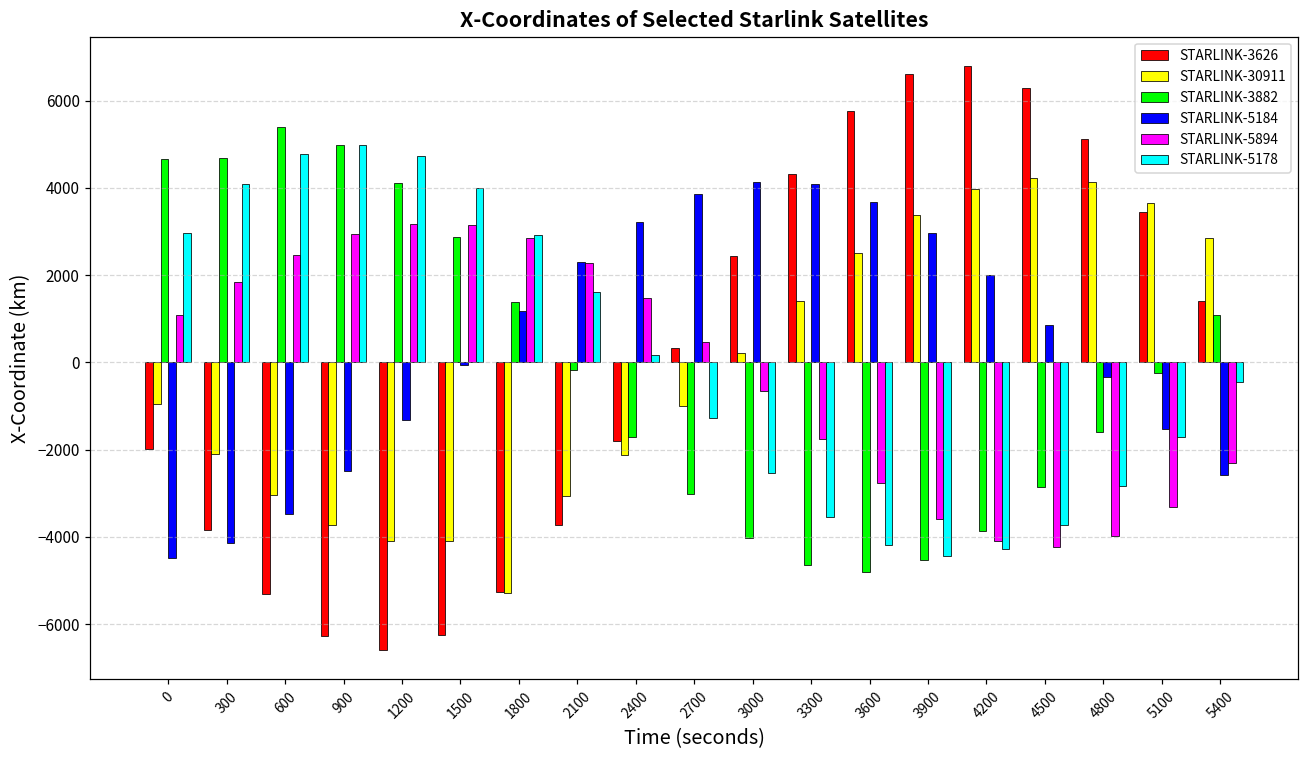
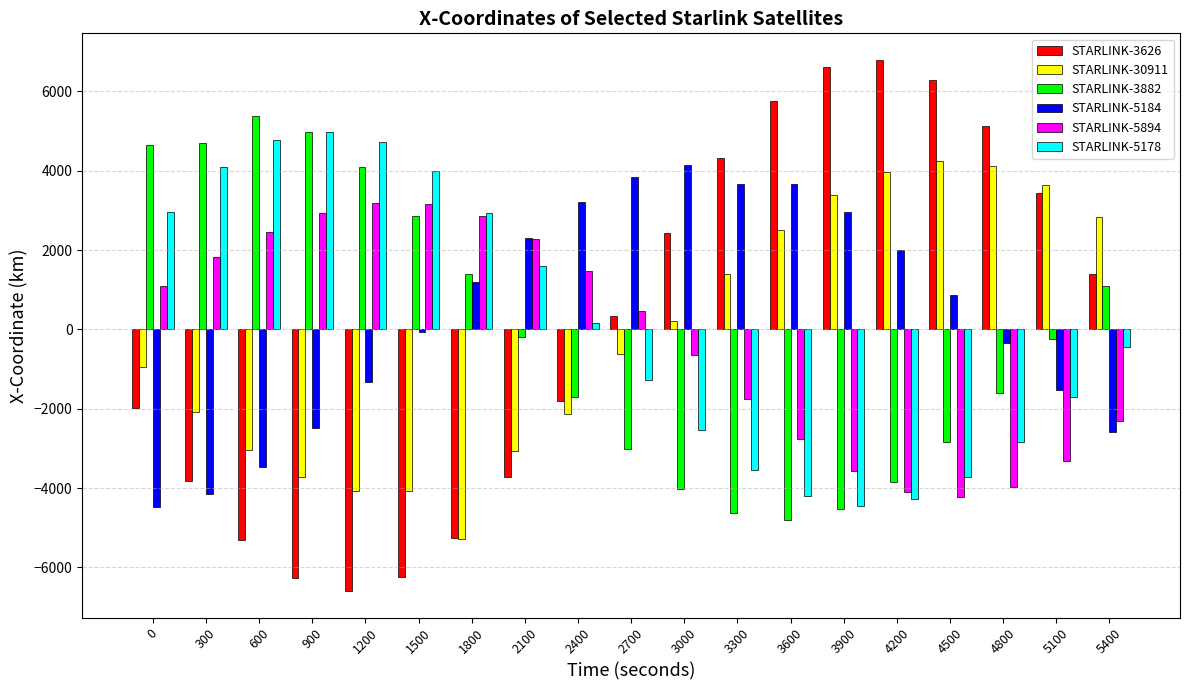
  {
    "STARLINK-3626": {
      "0": -2000,
      "300": -3800,
      "600": -5300,
      "900": -6300,
      "1200": -6600,
      "1500": -6200,
      "1800": -5300,
      "2100": -3700,
      "2400": -1800,
      "2700": 300,
      "3000": 2400,
      "3300": 4300,
      "3600": 5800,
      "3900": 6600,
      "4200": 6800,
      "4500": 6300,
      "4800": 5100,
      "5100": 3400,
      "5400": 1400
    },
    "STARLINK-30911": {
      "0": -900,
      "300": -2100,
      "600": -3000,
      "900": -3700,
      "1200": -4100,
      "1500": -4100,
      "1800": -5300,
      "2100": -3100,
      "2400": -2100,
-     "2700": -1000,
+     "2700": -600,
      "3000": 200,
      "3300": 1400,
      "3600": 2500,
      "3900": 3400,
      "4200": 4000,
      "4500": 4200,
      "4800": 4100,
      "5100": 3600,
      "5400": 2800
    },
    "STARLINK-3882": {
      "0": 4700,
      "300": 4700,
      "600": 5400,
      "900": 5000,
      "1200": 4100,
      "1500": 2900,
      "1800": 1400,
      "2100": -200,
      "2400": -1700,
      "2700": -3000,
      "3000": -4000,
      "3300": -4600,
      "3600": -4800,
      "3900": -4500,
      "4200": -3900,
      "4500": -2800,
      "4800": -1600,
      "5100": -300,
      "5400": 1100
    },
    "STARLINK-5184": {
      "0": -4500,
      "300": -4100,
      "600": -3500,
      "900": -2500,
      "1200": -1300,
      "1800": 1200,
      "2100": 2300,
      "2400": 3200,
      "2700": 3900,
      "3000": 4100,
-     "3300": 4100,
+     "3300": 3700,
      "3600": 3700,
      "3900": 3000,
      "4200": 2000,
      "4500": 900,
      "4800": -300,
      "5100": -1500,
      "5400": -2600
    },
    "STARLINK-5894": {
      "0": 1100,
      "300": 1800,
      "600": 2500,
      "900": 2900,
      "1200": 3200,
      "1500": 3200,
      "1800": 2900,
      "2100": 2300,
      "2400": 1500,
      "2700": 500,
      "3000": -600,
      "3300": -1800,
      "3600": -2800,
      "3900": -3600,
      "4200": -4100,
      "4500": -4200,
      "4800": -4000,
      "5100": -3300,
      "5400": -2300
    },
    "STARLINK-5178": {
      "0": 3000,
      "300": 4100,
      "600": 4800,
      "900": 5000,
      "1200": 4700,
      "1500": 4000,
      "1800": 2900,
      "2100": 1600,
      "2400": 200,
      "2700": -1300,
      "3000": -2500,
      "3300": -3500,
      "3600": -4200,
      "3900": -4400,
      "4200": -4300,
      "4500": -3700,
      "4800": -2800,
      "5100": -1700,
      "5400": -400
    }
  }
